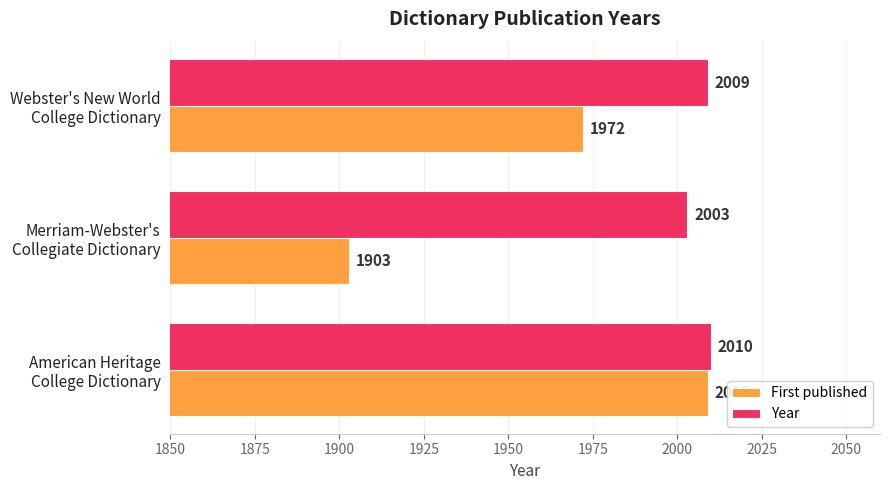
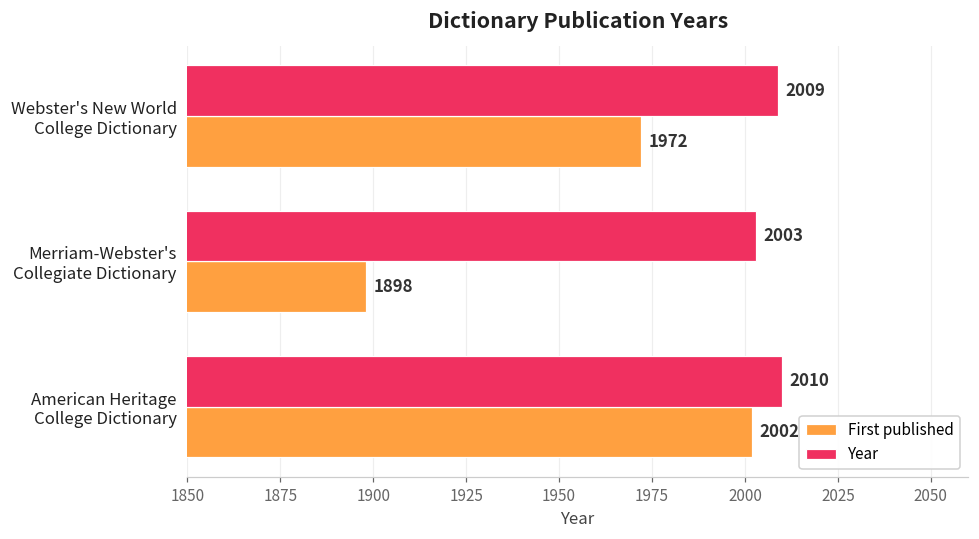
  {
    "First published": {
      "Webster's New World College Dictionary": 1972,
-     "Merriam-Webster's Collegiate Dictionary": 1903,
-     "American Heritage College Dictionary": 2009
+     "Merriam-Webster's Collegiate Dictionary": 1898,
+     "American Heritage College Dictionary": 2002
    },
    "Year": {
      "Webster's New World College Dictionary": 2009,
      "Merriam-Webster's Collegiate Dictionary": 2003,
      "American Heritage College Dictionary": 2010
    }
  }
